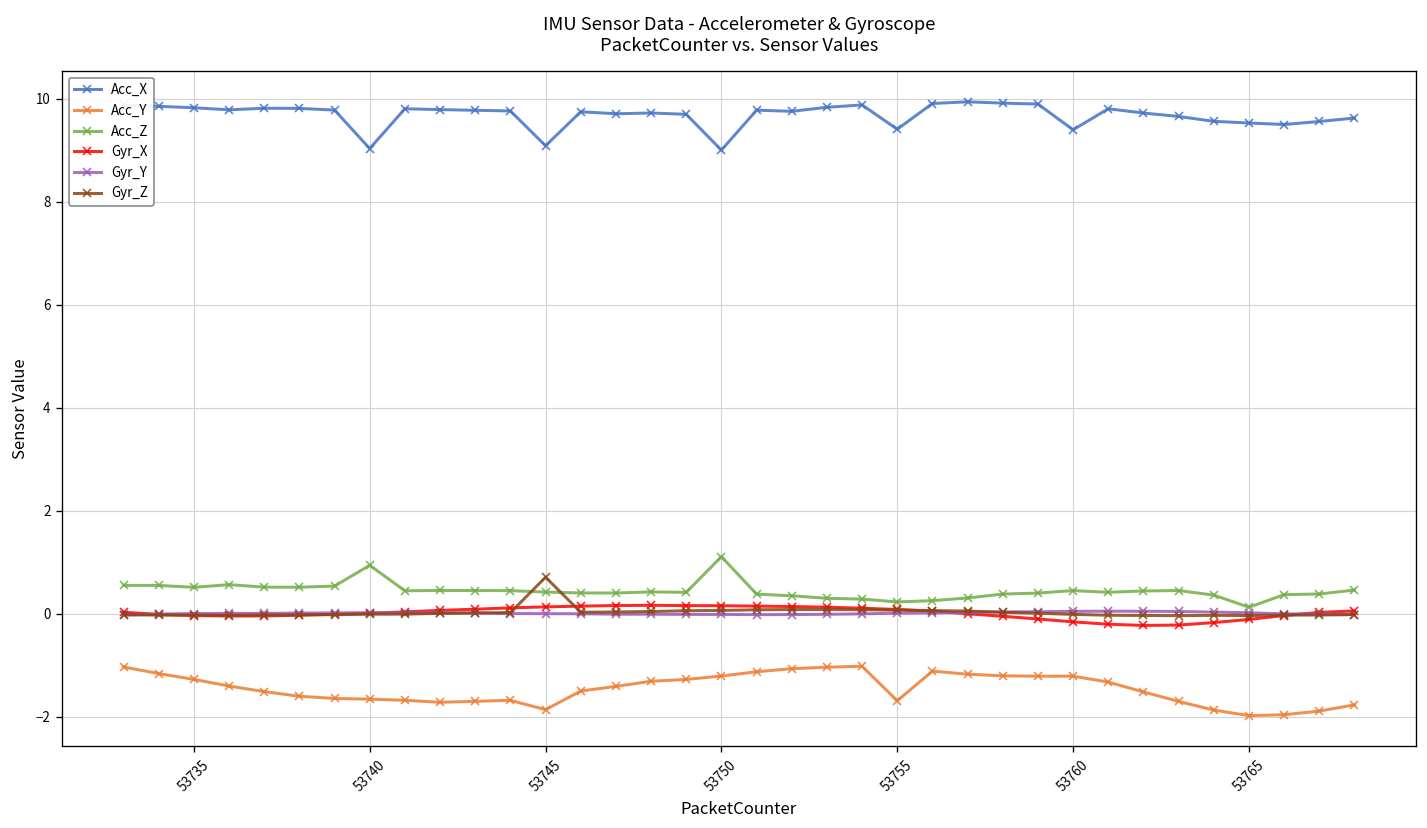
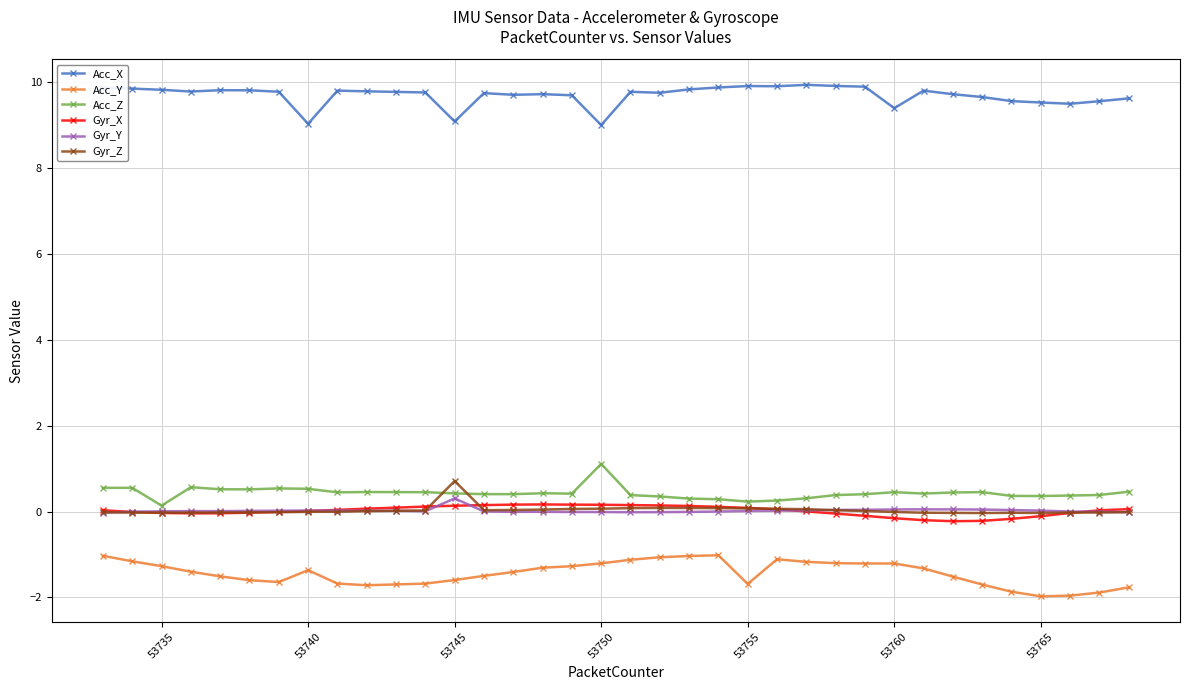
  {
    "Acc_X": {
      "53735": 9.8,
      "53740": 9.0,
      "53745": 9.1,
      "53750": 9.0,
-     "53755": 9.4,
+     "53755": 9.9,
      "53760": 9.4,
      "53765": 9.5
    },
    "Acc_Y": {
      "53735": -1.3,
-     "53740": -1.7,
-     "53745": -1.9,
+     "53740": -1.4,
+     "53745": -1.6,
      "53750": -1.2,
      "53755": -1.7,
      "53760": -1.2,
      "53765": -2.0
    },
    "Acc_Z": {
-     "53735": 0.5,
-     "53740": 0.9,
+     "53735": 0.1,
+     "53740": 0.5,
      "53745": 0.4,
      "53750": 1.1,
      "53755": 0.2,
      "53760": 0.5,
-     "53765": 0.1
+     "53765": 0.4
    },
    "Gyr_X": {
      "53745": 0.1,
      "53750": 0.2,
      "53760": -0.2,
      "53765": -0.1
    },
    "Gyr_Y": {
-     "53745": 0.0,
+     "53745": 0.3,
      "53750": 0.0,
      "53755": 0.0,
      "53760": 0.0
    },
    "Gyr_Z": {
      "53745": 0.7,
      "53750": 0.1,
      "53760": 0.0
    }
  }
